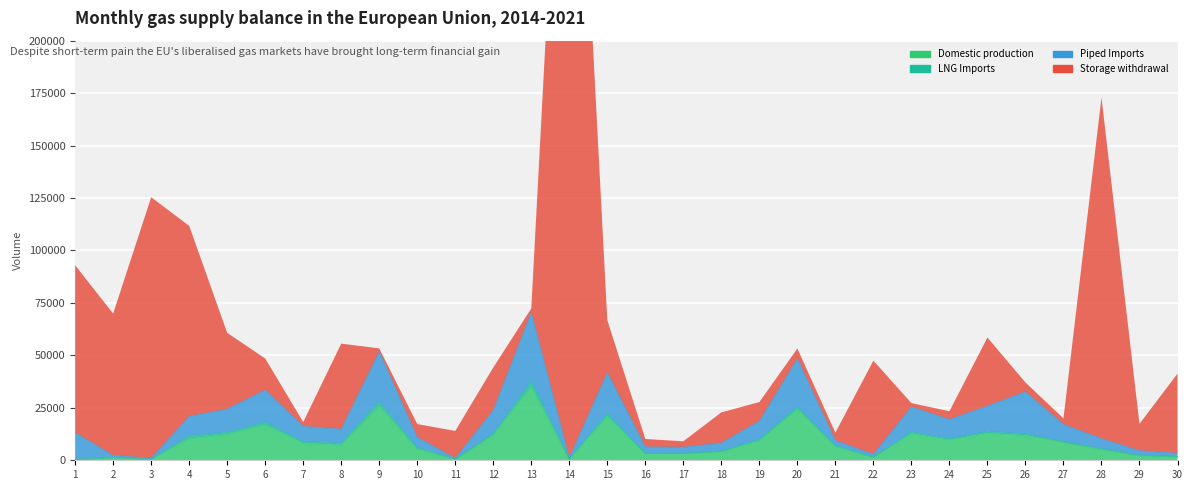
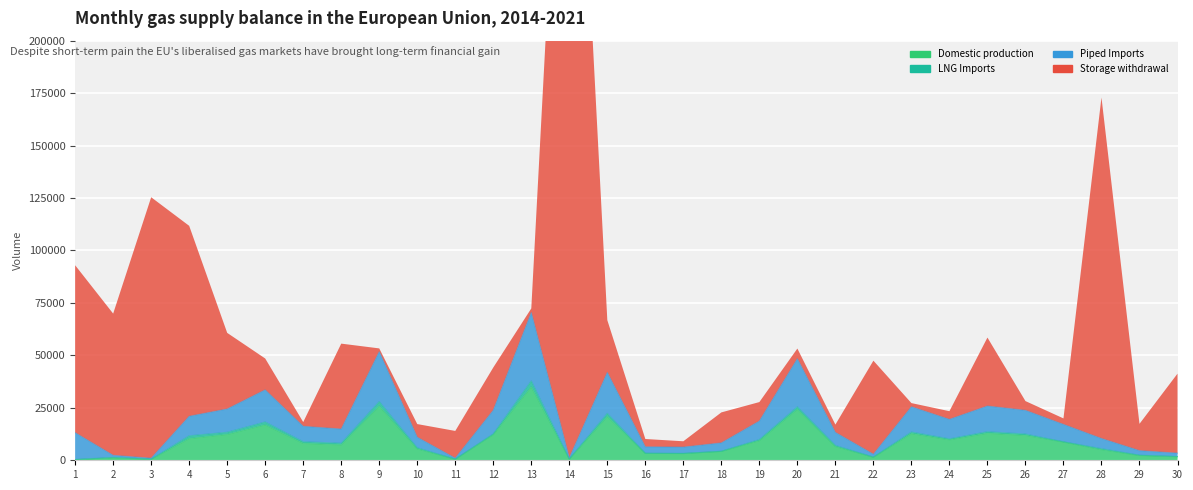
  {
    "Piped Imports": {
      "1": 13000,
      "4": 9000,
      "5": 11000,
      "6": 15000,
      "7": 7000,
      "8": 7000,
      "9": 24000,
      "10": 5000,
      "12": 11000,
      "13": 33000,
      "15": 20000,
      "16": 3000,
      "17": 3000,
      "18": 4000,
      "19": 9000,
      "20": 23000,
-     "21": 2000,
+     "21": 6000,
      "22": 1000,
      "23": 12000,
      "24": 9000,
      "25": 12000,
-     "26": 20000,
+     "26": 11000,
      "27": 8000,
      "28": 5000,
      "29": 2000,
      "30": 2000
    },
    "Storage withdrawal": {
      "1": 80000,
      "2": 68000,
      "3": 124000,
      "4": 91000,
      "5": 36000,
      "6": 15000,
      "7": 2000,
      "8": 41000,
      "9": 2000,
      "10": 6000,
      "11": 13000,
      "12": 20000,
      "13": 2000,
      "15": 25000,
      "16": 4000,
      "17": 3000,
      "18": 15000,
      "19": 9000,
      "20": 5000,
      "21": 4000,
      "22": 45000,
      "23": 2000,
      "24": 4000,
      "25": 33000,
      "26": 4000,
      "27": 3000,
      "28": 163000,
      "29": 13000,
      "30": 38000
    }
  }
